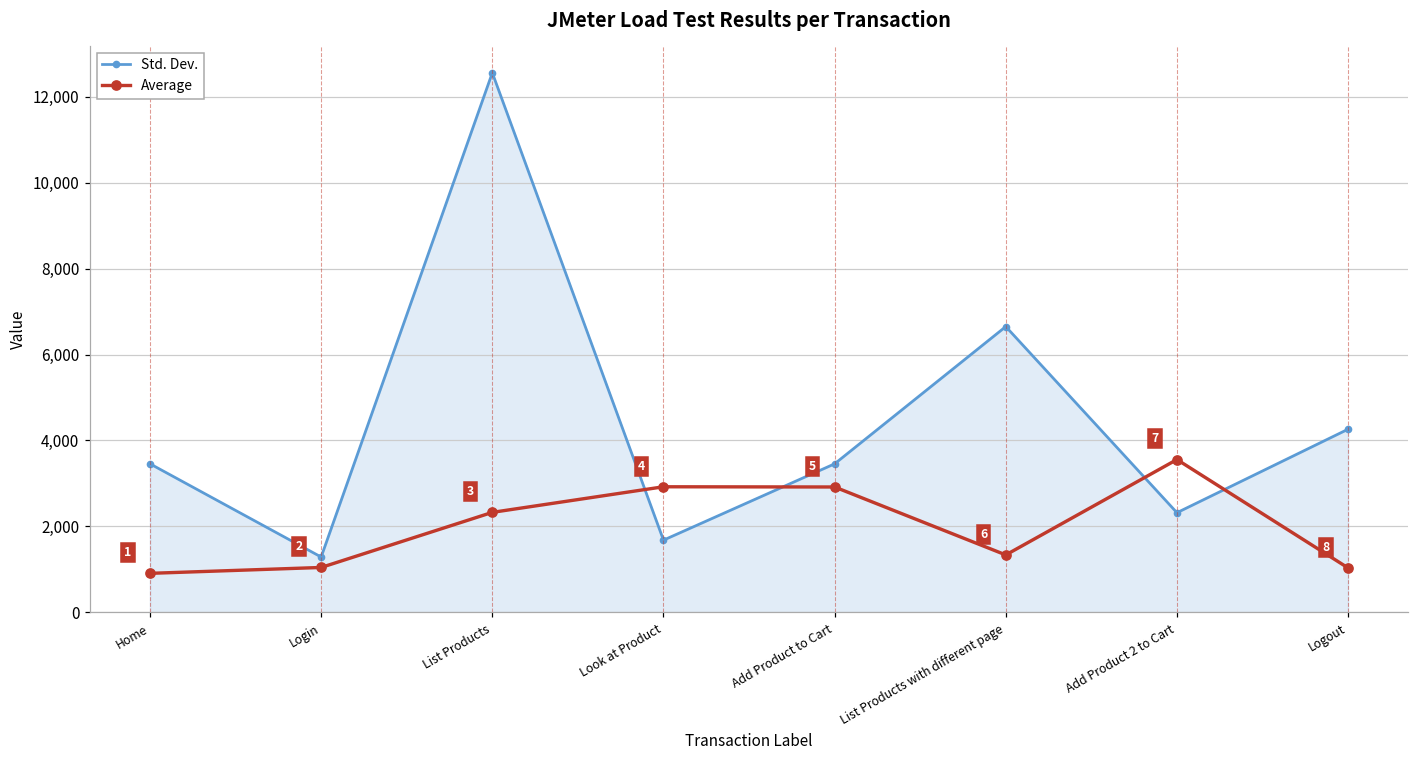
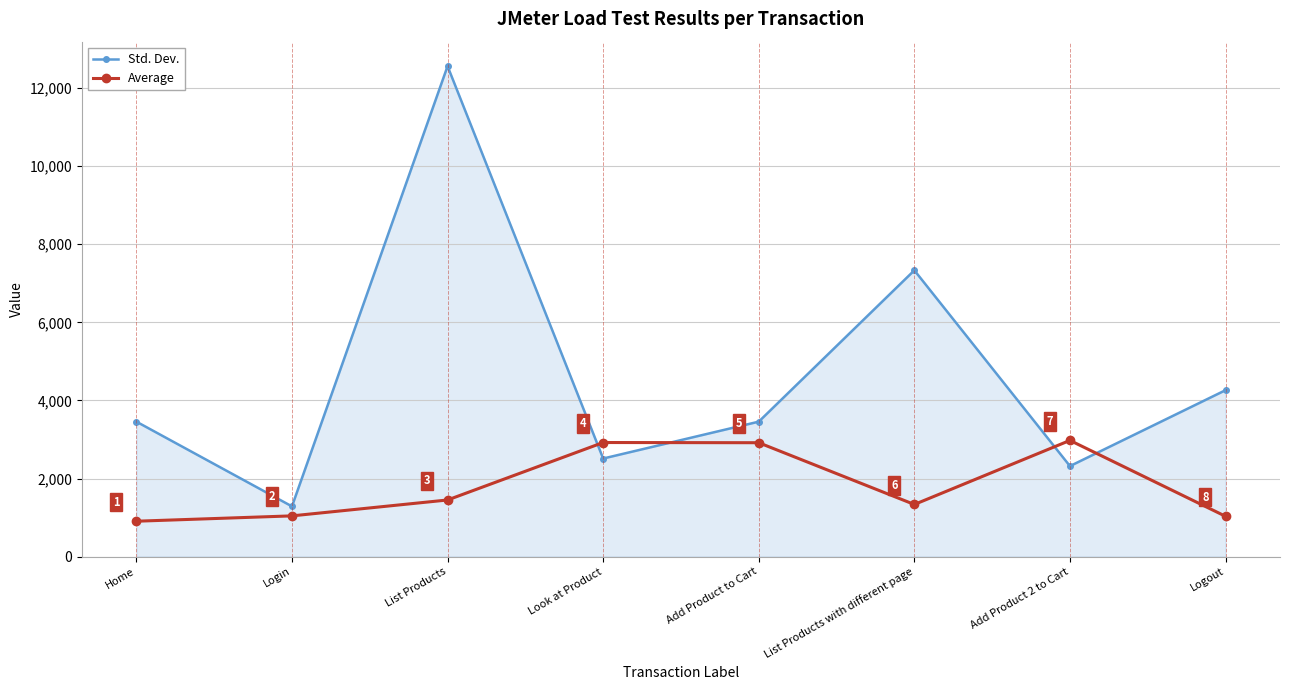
  {
    "Std. Dev.": {
      "Home": "3,500",
      "List Products": "12,600",
-     "Look at Product": "1,700",
-     "List Products with different page": "6,700",
+     "Look at Product": "2,500",
+     "List Products with different page": "7,300",
      "Add Product 2 to Cart": "2,300",
      "Logout": "4,300"
    },
    "Average": {
      "Login": "1,000",
-     "List Products": "2,300",
+     "List Products": "1,500",
      "Add Product to Cart": "2,900",
-     "Add Product 2 to Cart": "3,600"
+     "Add Product 2 to Cart": "3,000"
    }
  }
